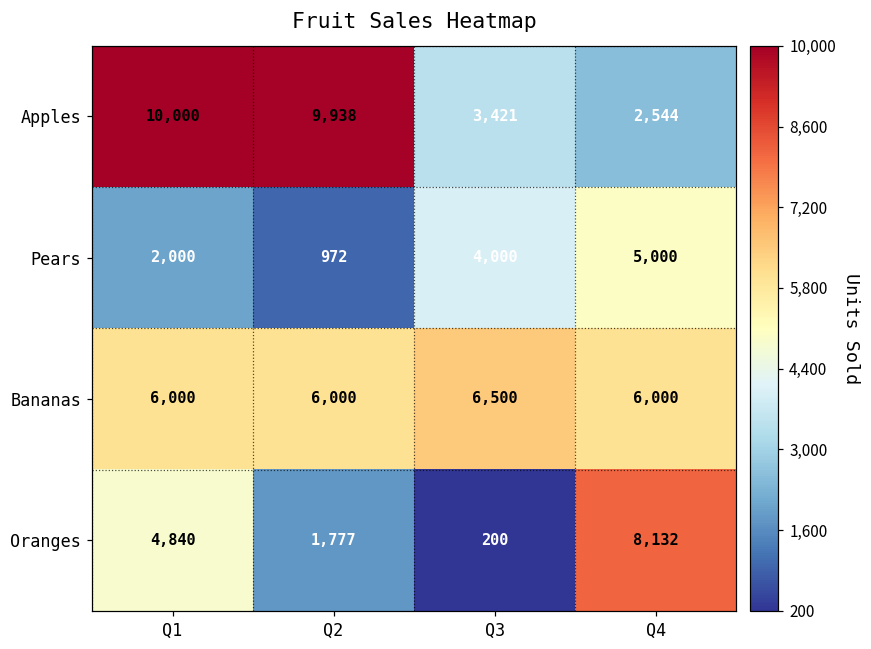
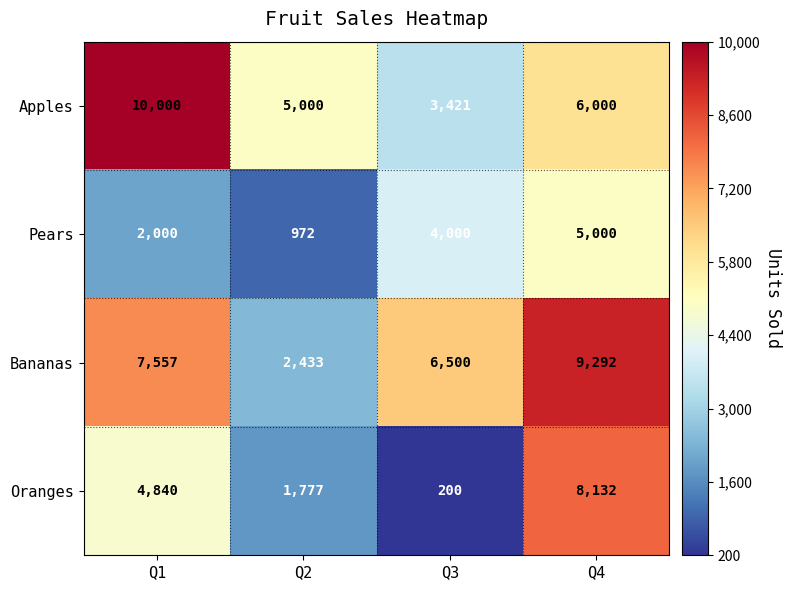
  {
    "Apples": {
      "Q1": "10,000",
-     "Q2": "9,938",
+     "Q2": "5,000",
      "Q3": "3,421",
-     "Q4": "2,544"
+     "Q4": "6,000"
    },
    "Pears": {
      "Q1": "2,000",
      "Q2": "972",
      "Q4": "5,000"
    },
    "Bananas": {
-     "Q1": "6,000",
-     "Q2": "6,000",
+     "Q1": "7,557",
+     "Q2": "2,433",
      "Q3": "6,500",
-     "Q4": "6,000"
+     "Q4": "9,292"
    },
    "Oranges": {
      "Q1": "4,840",
      "Q2": "1,777",
      "Q3": "200",
      "Q4": "8,132"
    }
  }
